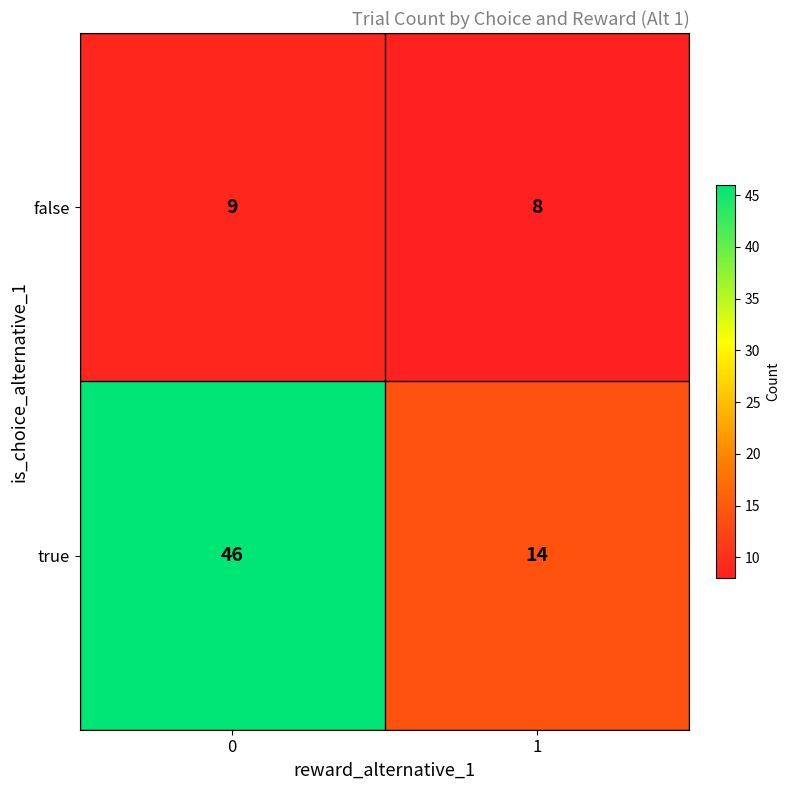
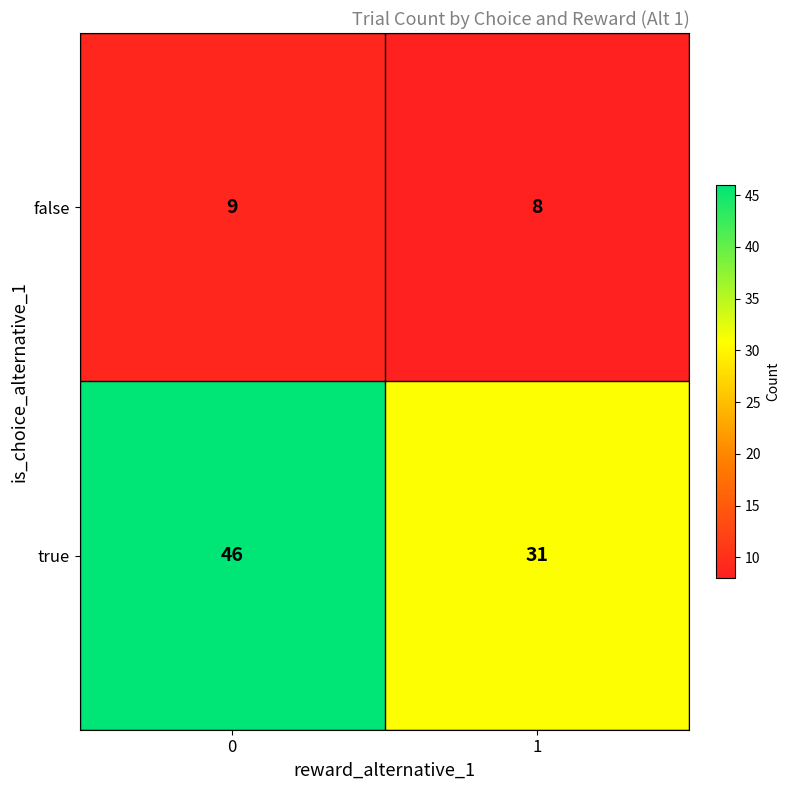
  {
    "false": {
      "0": 9,
      "1": 8
    },
    "true": {
      "0": 46,
-     "1": 14
+     "1": 31
    }
  }
